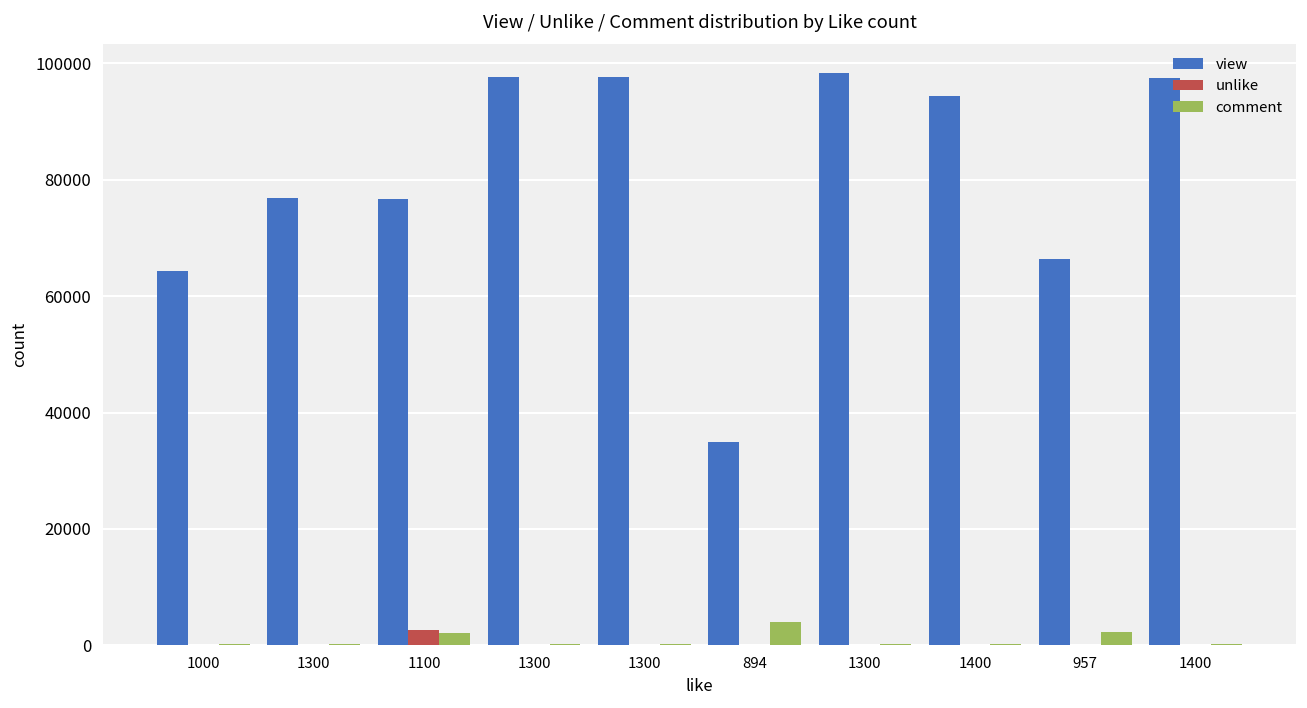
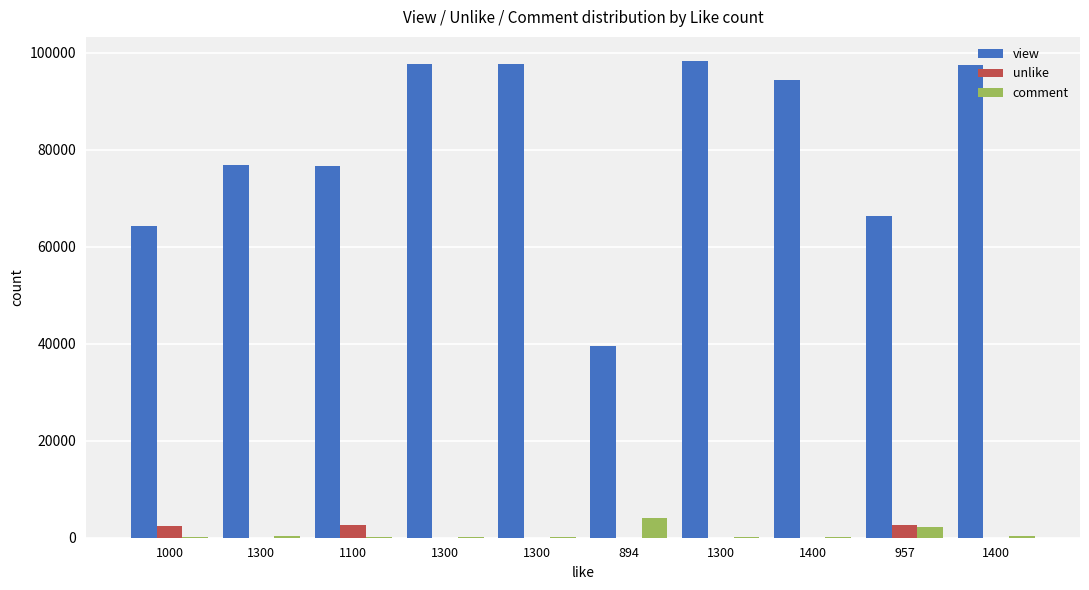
  {
    "view": {
      "1000": 64000,
      "1100": 77000,
-     "894": 35000,
+     "894": 39000,
      "957": 66000
    },
    "unlike": {
-     "1000": 0,
+     "1000": 2000,
      "1100": 3000,
-     "957": 0
+     "957": 3000
    },
    "comment": {
-     "1100": 2000,
+     "1100": 0,
      "894": 4000,
      "957": 2000
    }
  }
